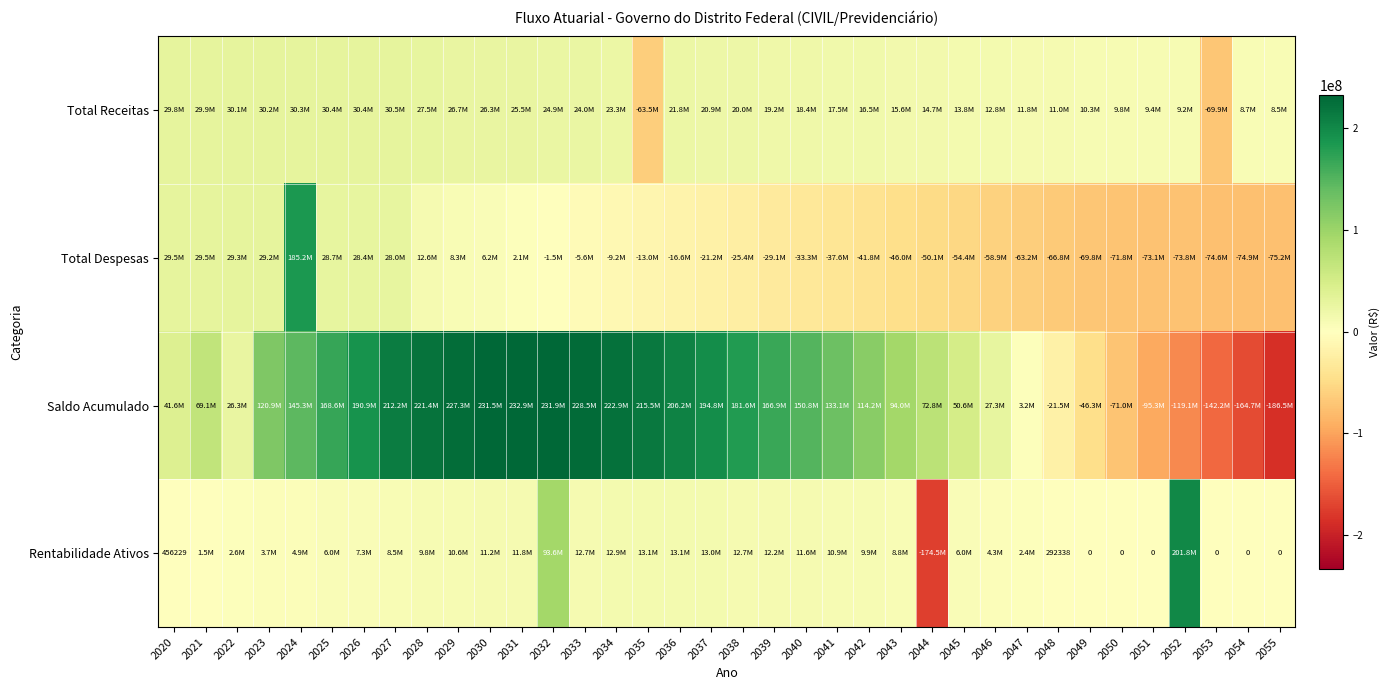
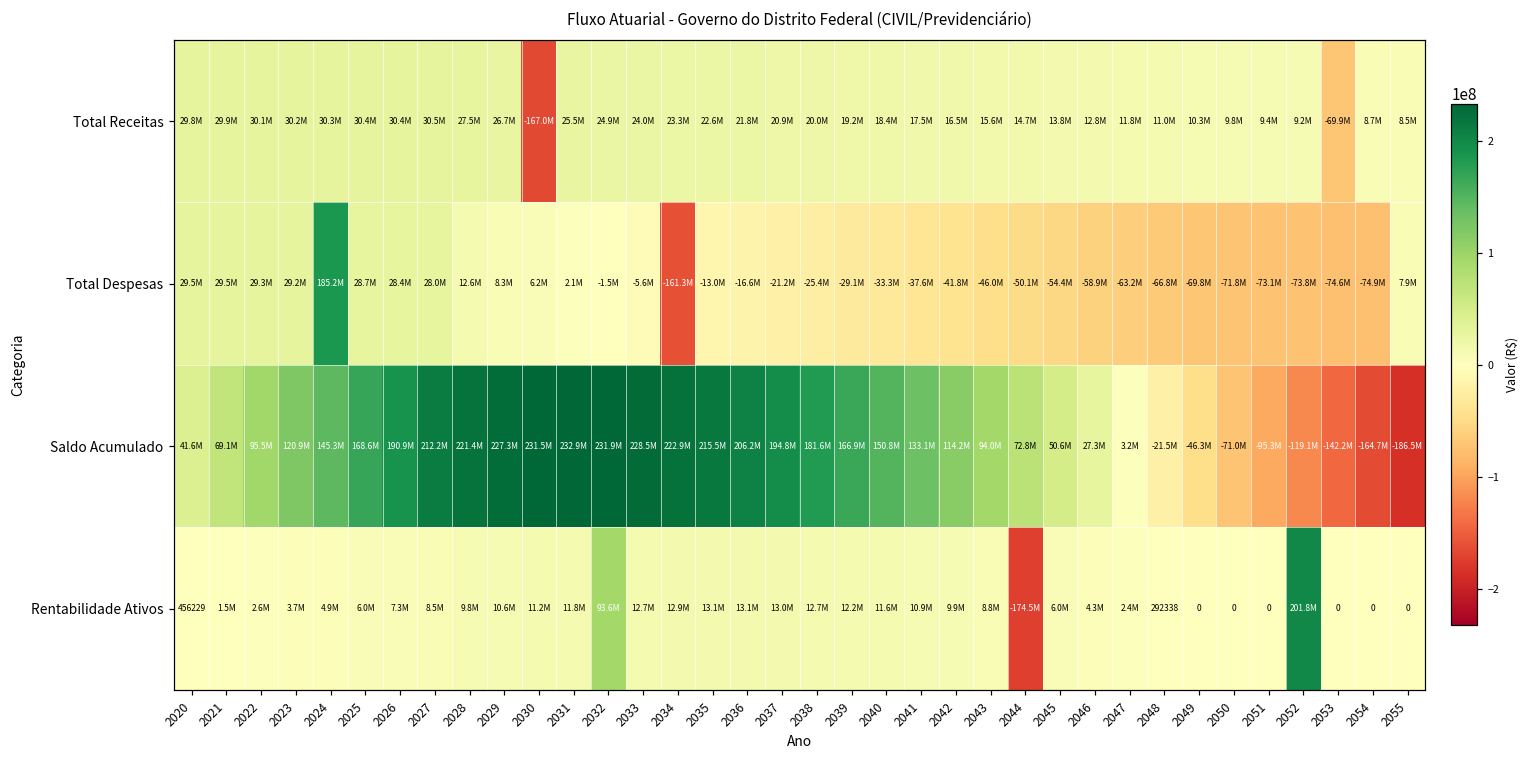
  {
    "Total Receitas": {
      "2020": "29.8M",
      "2021": "29.9M",
      "2022": "30.1M",
      "2023": "30.2M",
      "2024": "30.3M",
      "2025": "30.4M",
      "2026": "30.4M",
      "2027": "30.5M",
      "2028": "27.5M",
      "2029": "26.7M",
-     "2030": "26.3M",
+     "2030": "-167.0M",
      "2031": "25.5M",
      "2032": "24.9M",
      "2033": "24.0M",
      "2034": "23.3M",
-     "2035": "-63.5M",
+     "2035": "22.6M",
      "2036": "21.8M",
      "2037": "20.9M",
      "2038": "20.0M",
      "2039": "19.2M",
      "2040": "18.4M",
      "2041": "17.5M",
      "2042": "16.5M",
      "2043": "15.6M",
      "2044": "14.7M",
      "2045": "13.8M",
      "2046": "12.8M",
      "2047": "11.8M",
      "2048": "11.0M",
      "2049": "10.3M",
      "2050": "9.8M",
      "2051": "9.4M",
      "2052": "9.2M",
      "2053": "-69.9M",
      "2054": "8.7M",
      "2055": "8.5M"
    },
    "Total Despesas": {
      "2020": "29.5M",
      "2021": "29.5M",
      "2022": "29.3M",
      "2023": "29.2M",
      "2024": "185.2M",
      "2025": "28.7M",
      "2026": "28.4M",
      "2027": "28.0M",
      "2028": "12.6M",
      "2029": "8.3M",
      "2030": "6.2M",
      "2031": "2.1M",
      "2032": "-1.5M",
      "2033": "-5.6M",
-     "2034": "-9.2M",
+     "2034": "-161.3M",
      "2035": "-13.0M",
      "2036": "-16.6M",
      "2037": "-21.2M",
      "2038": "-25.4M",
      "2039": "-29.1M",
      "2040": "-33.3M",
      "2041": "-37.6M",
      "2042": "-41.8M",
      "2043": "-46.0M",
      "2044": "-50.1M",
      "2045": "-54.4M",
      "2046": "-58.9M",
      "2047": "-63.2M",
      "2048": "-66.8M",
      "2049": "-69.8M",
      "2050": "-71.8M",
      "2051": "-73.1M",
      "2052": "-73.8M",
      "2053": "-74.6M",
      "2054": "-74.9M",
-     "2055": "-75.2M"
+     "2055": "7.9M"
    },
    "Saldo Acumulado": {
      "2020": "41.6M",
      "2021": "69.1M",
-     "2022": "26.3M",
+     "2022": "95.5M",
      "2023": "120.9M",
      "2024": "145.3M",
      "2025": "168.6M",
      "2026": "190.9M",
      "2027": "212.2M",
      "2028": "221.4M",
      "2029": "227.3M",
      "2030": "231.5M",
      "2031": "232.9M",
      "2032": "231.9M",
      "2033": "228.5M",
      "2034": "222.9M",
      "2035": "215.5M",
      "2036": "206.2M",
      "2037": "194.8M",
      "2038": "181.6M",
      "2039": "166.9M",
      "2040": "150.8M",
      "2041": "133.1M",
      "2042": "114.2M",
      "2043": "94.0M",
      "2044": "72.8M",
      "2045": "50.6M",
      "2046": "27.3M",
      "2047": "3.2M",
      "2048": "-21.5M",
      "2049": "-46.3M",
      "2050": "-71.0M",
      "2051": "-95.3M",
      "2052": "-119.1M",
      "2053": "-142.2M",
      "2054": "-164.7M",
      "2055": "-186.5M"
    },
    "Rentabilidade Ativos": {
      "2020": "456229",
      "2021": "1.5M",
      "2022": "2.6M",
      "2023": "3.7M",
      "2024": "4.9M",
      "2025": "6.0M",
      "2026": "7.3M",
      "2027": "8.5M",
      "2028": "9.8M",
      "2029": "10.6M",
      "2030": "11.2M",
      "2031": "11.8M",
      "2032": "93.6M",
      "2033": "12.7M",
      "2034": "12.9M",
      "2035": "13.1M",
      "2036": "13.1M",
      "2037": "13.0M",
      "2038": "12.7M",
      "2039": "12.2M",
      "2040": "11.6M",
      "2041": "10.9M",
      "2042": "9.9M",
      "2043": "8.8M",
      "2044": "-174.5M",
      "2045": "6.0M",
      "2046": "4.3M",
      "2047": "2.4M",
      "2048": "292338",
      "2049": "0",
      "2050": "0",
      "2051": "0",
      "2052": "201.8M",
      "2053": "0",
      "2054": "0",
      "2055": "0"
    }
  }
